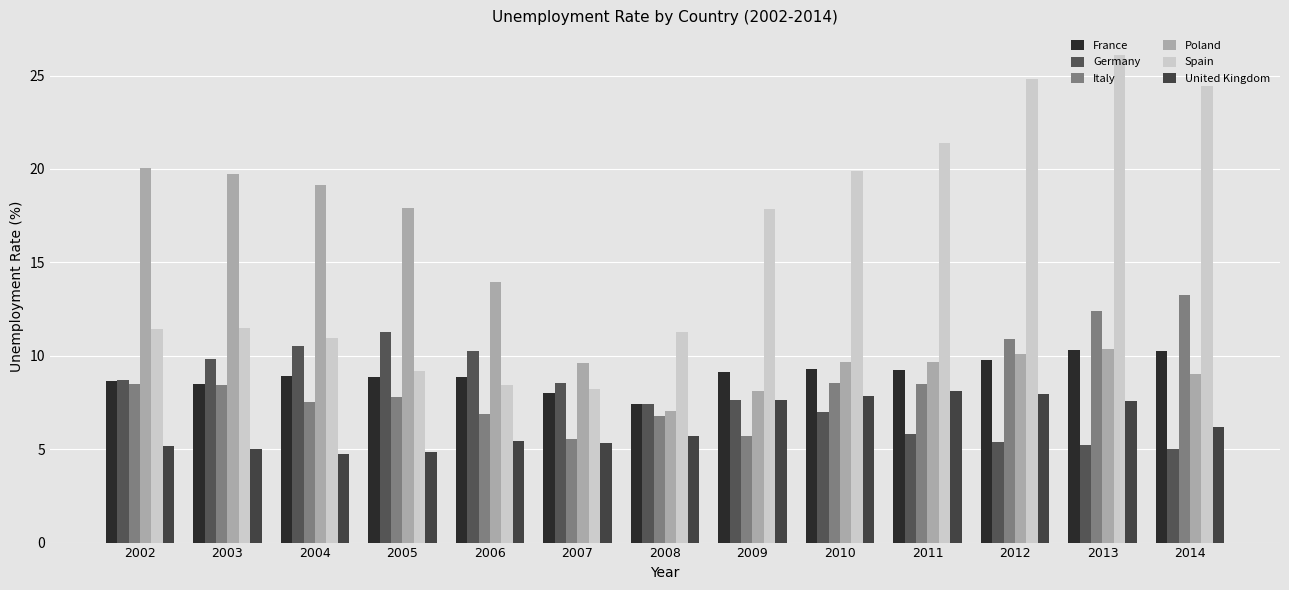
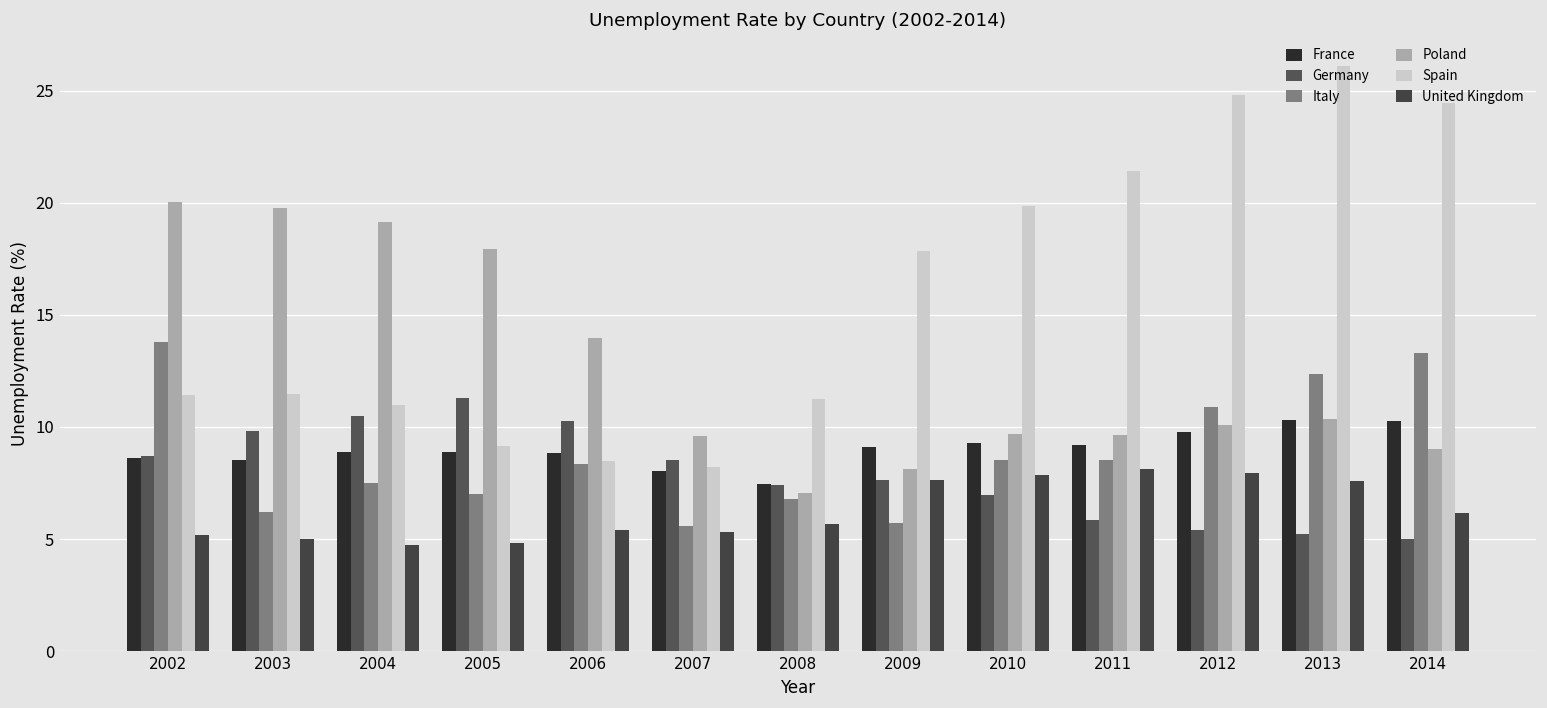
  {
    "Italy": {
-     "2002": 8.5,
-     "2003": 8.4,
+     "2002": 13.8,
+     "2003": 6.2,
      "2004": 7.5,
-     "2005": 7.8,
-     "2006": 6.9,
+     "2005": 7.0,
+     "2006": 8.3,
      "2007": 5.6,
      "2008": 6.8,
      "2009": 5.7,
      "2010": 8.5,
      "2011": 8.5,
      "2012": 10.9,
      "2013": 12.4,
      "2014": 13.3
    }
  }
